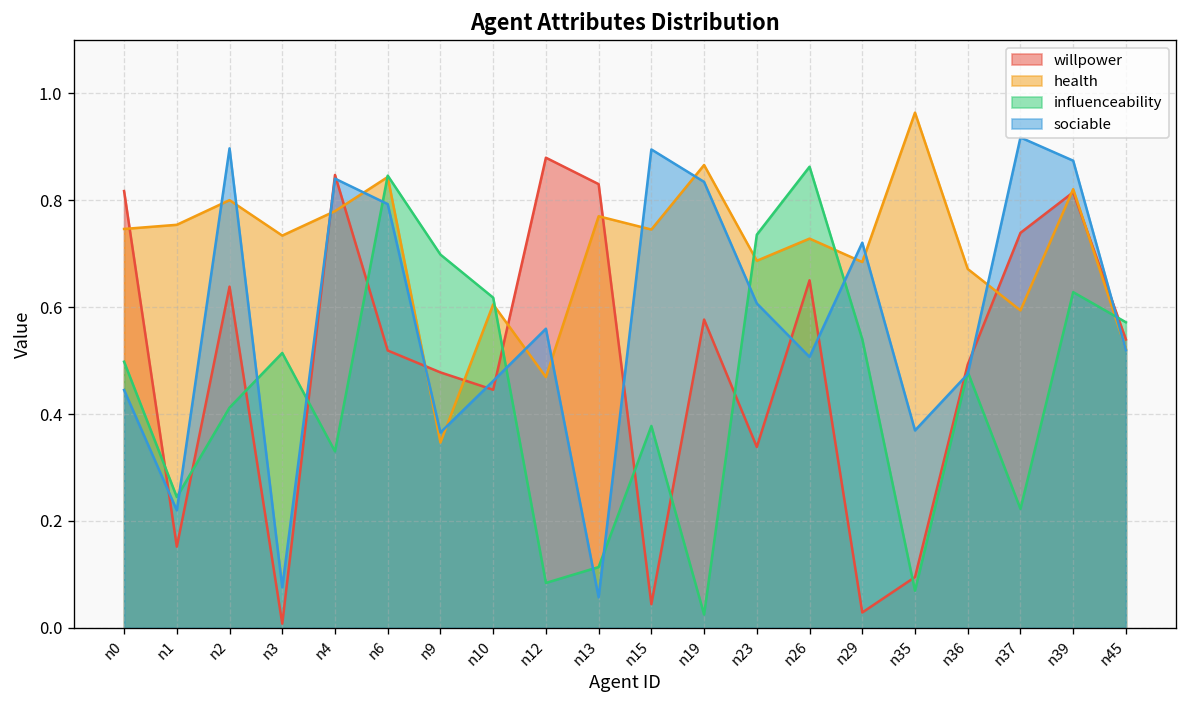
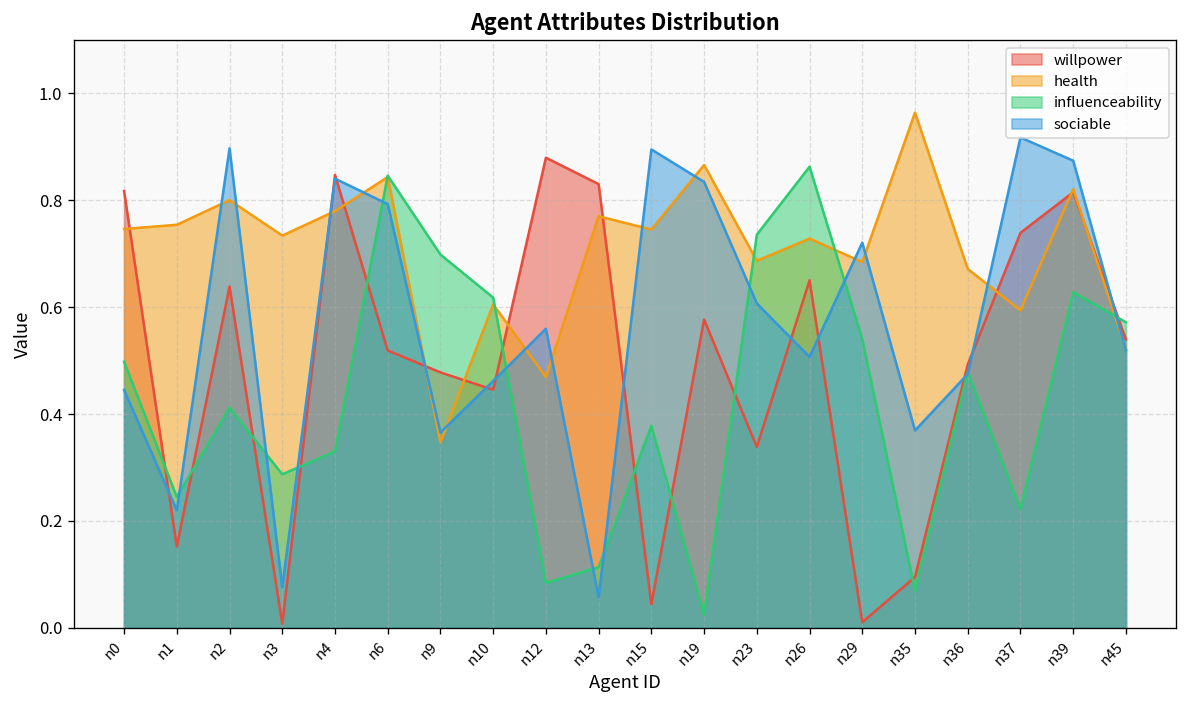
  {
    "willpower": {
      "n0": 0.82,
      "n1": 0.15,
      "n2": 0.64,
      "n3": 0.01,
      "n4": 0.85,
      "n6": 0.52,
      "n9": 0.48,
      "n10": 0.45,
      "n12": 0.88,
      "n13": 0.83,
      "n15": 0.04,
      "n19": 0.58,
      "n23": 0.34,
      "n26": 0.65,
-     "n29": 0.03,
+     "n29": 0.01,
      "n35": 0.10,
      "n36": 0.49,
      "n37": 0.74,
      "n39": 0.82,
      "n45": 0.54
    },
    "health": {
      "n0": 0.75,
      "n1": 0.75,
      "n2": 0.80,
      "n3": 0.73,
      "n4": 0.78,
      "n9": 0.35,
      "n10": 0.61,
      "n12": 0.47,
      "n13": 0.77,
      "n15": 0.75,
      "n19": 0.87,
      "n23": 0.69,
      "n26": 0.73,
      "n29": 0.68,
      "n35": 0.96,
      "n36": 0.67,
      "n37": 0.59,
      "n39": 0.82
    },
    "influenceability": {
      "n0": 0.50,
      "n1": 0.24,
      "n2": 0.41,
-     "n3": 0.51,
+     "n3": 0.29,
      "n4": 0.33,
      "n9": 0.70,
      "n10": 0.62,
      "n12": 0.08,
      "n13": 0.11,
      "n15": 0.38,
      "n19": 0.03,
      "n23": 0.74,
      "n26": 0.86,
      "n29": 0.54,
      "n35": 0.07,
      "n37": 0.22,
      "n39": 0.63,
      "n45": 0.57
    },
    "sociable": {
      "n0": 0.45,
      "n1": 0.22,
      "n2": 0.90,
      "n3": 0.08,
      "n4": 0.84,
      "n6": 0.79,
      "n9": 0.37,
      "n10": 0.46,
      "n12": 0.56,
      "n13": 0.06,
      "n15": 0.90,
      "n19": 0.83,
      "n23": 0.61,
      "n26": 0.51,
      "n29": 0.72,
      "n35": 0.37,
      "n39": 0.87
    }
  }
